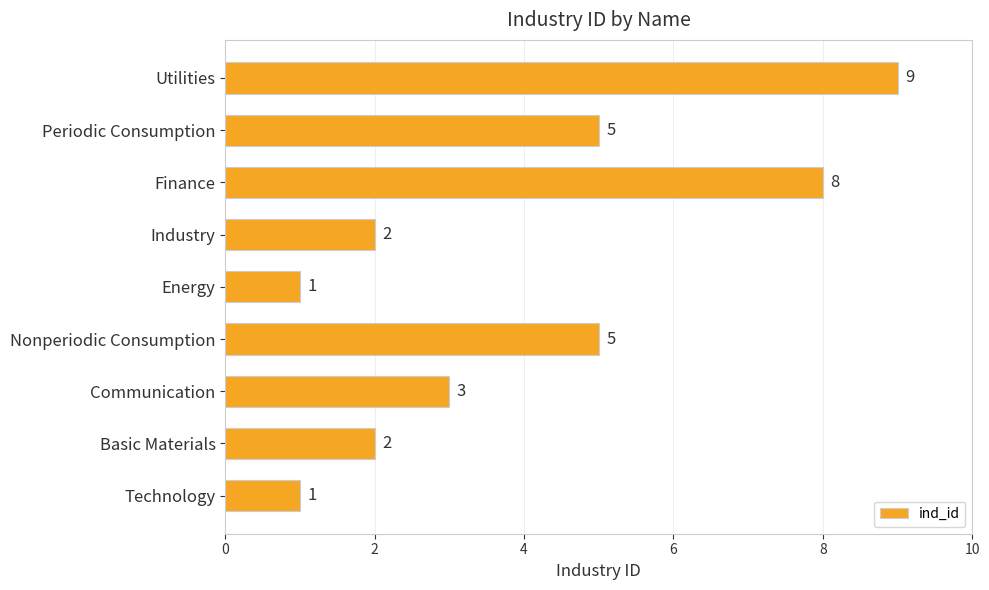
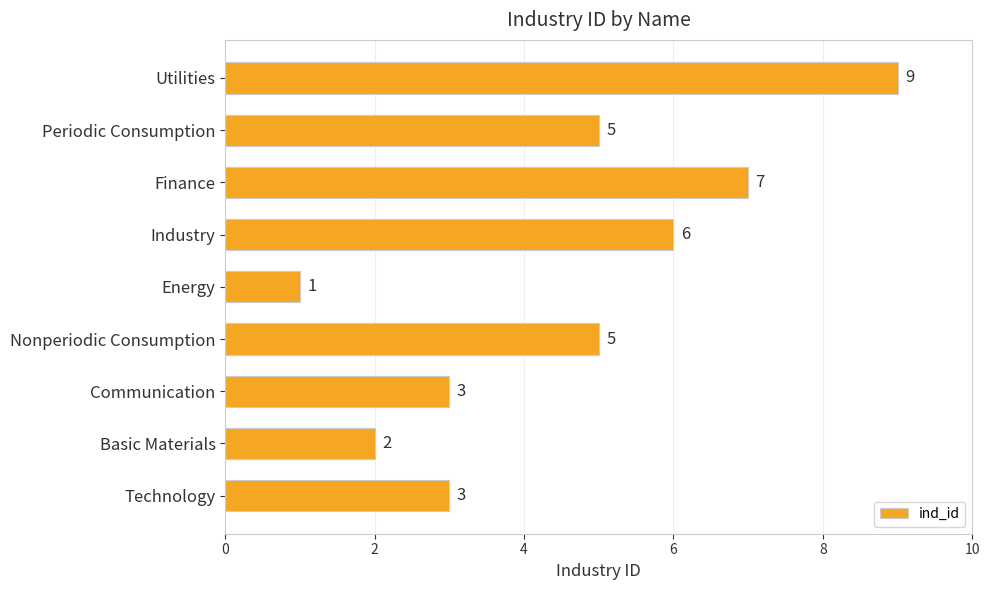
  {
    "Utilities": 9,
    "Periodic Consumption": 5,
-   "Finance": 8,
-   "Industry": 2,
+   "Finance": 7,
+   "Industry": 6,
    "Energy": 1,
    "Nonperiodic Consumption": 5,
    "Communication": 3,
    "Basic Materials": 2,
-   "Technology": 1
+   "Technology": 3
  }
